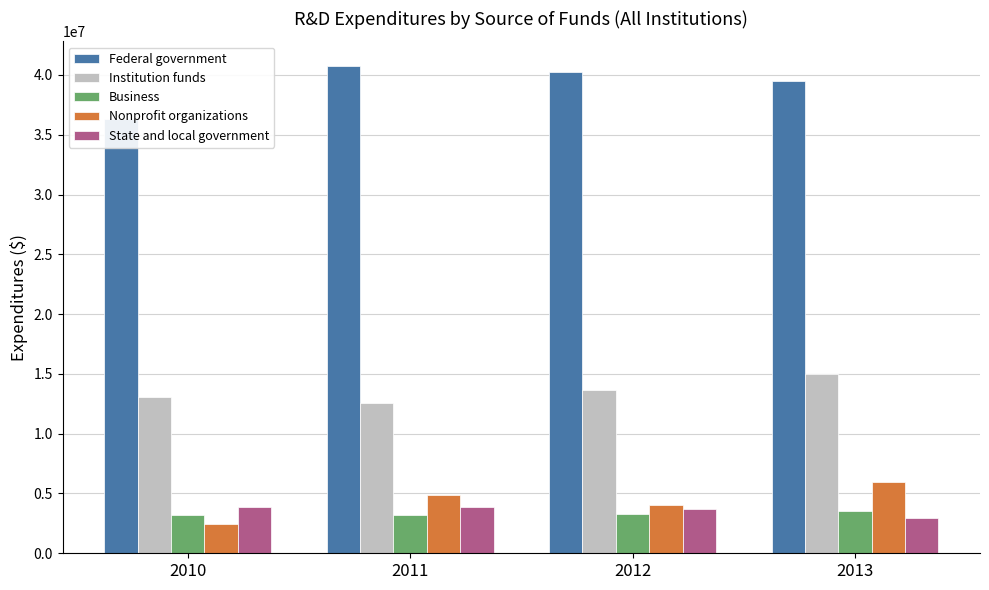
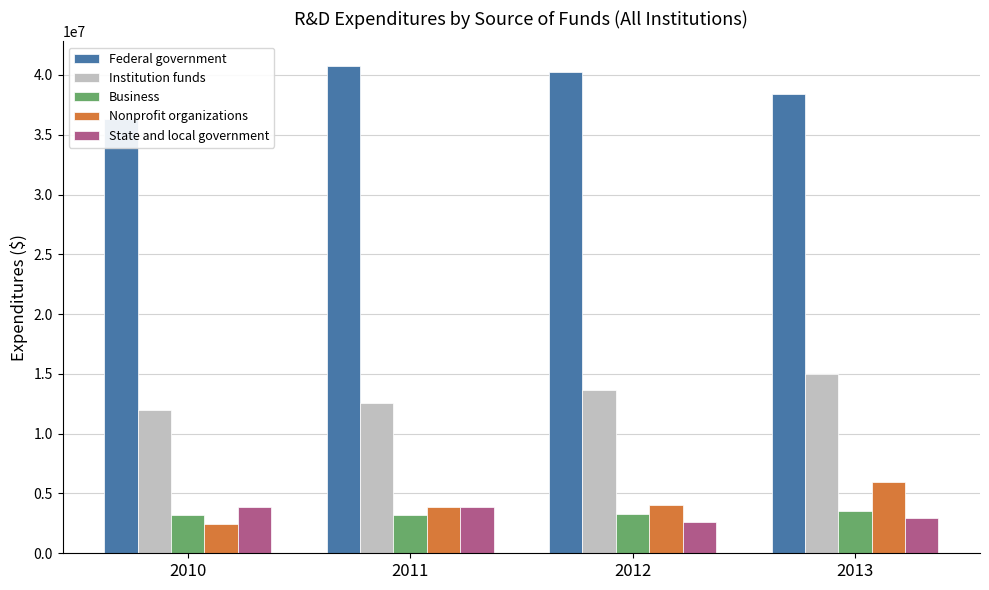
  {
    "Federal government": {
      "2011": 40800000,
      "2012": 40200000,
-     "2013": 39500000
+     "2013": 38400000
    },
    "Institution funds": {
-     "2010": 13100000,
+     "2010": 11900000,
      "2011": 12600000,
      "2012": 13600000,
      "2013": 15000000
    },
    "Business": {
      "2010": 3200000,
      "2011": 3200000,
      "2012": 3300000,
      "2013": 3500000
    },
    "Nonprofit organizations": {
      "2010": 2500000,
-     "2011": 4900000,
+     "2011": 3900000,
      "2012": 4000000,
      "2013": 6000000
    },
    "State and local government": {
      "2010": 3900000,
      "2011": 3900000,
-     "2012": 3700000,
+     "2012": 2600000,
      "2013": 3000000
    }
  }
